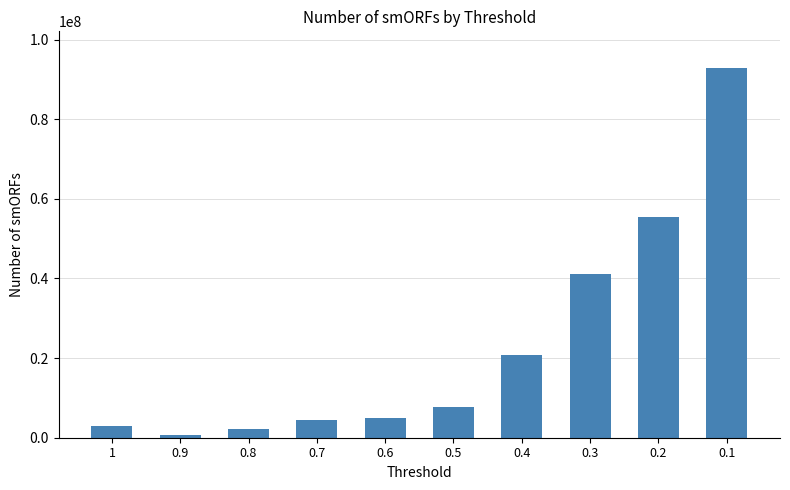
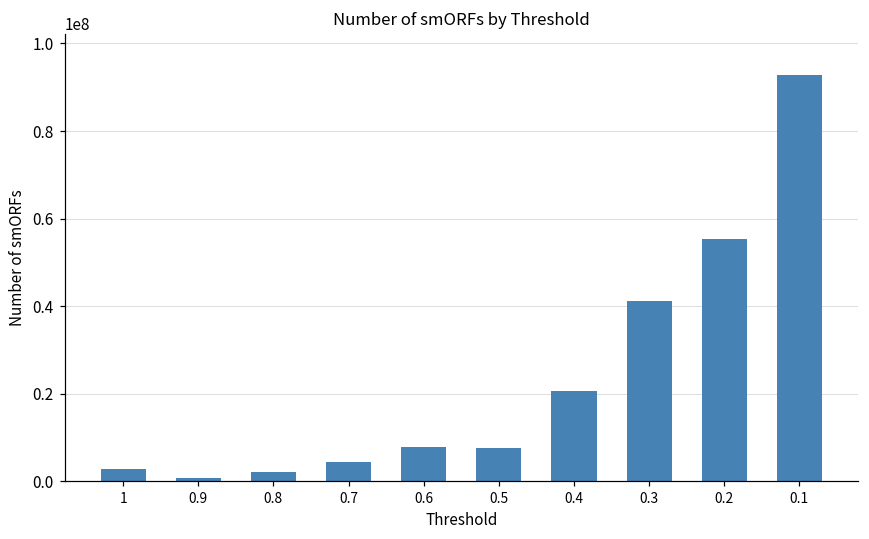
  {
    "1": 3000000,
    "0.9": 1000000,
    "0.8": 2000000,
    "0.7": 4000000,
-   "0.6": 5000000,
+   "0.6": 8000000,
    "0.5": 8000000,
    "0.4": 21000000,
    "0.3": 41000000,
    "0.2": 55000000,
    "0.1": 93000000
  }
